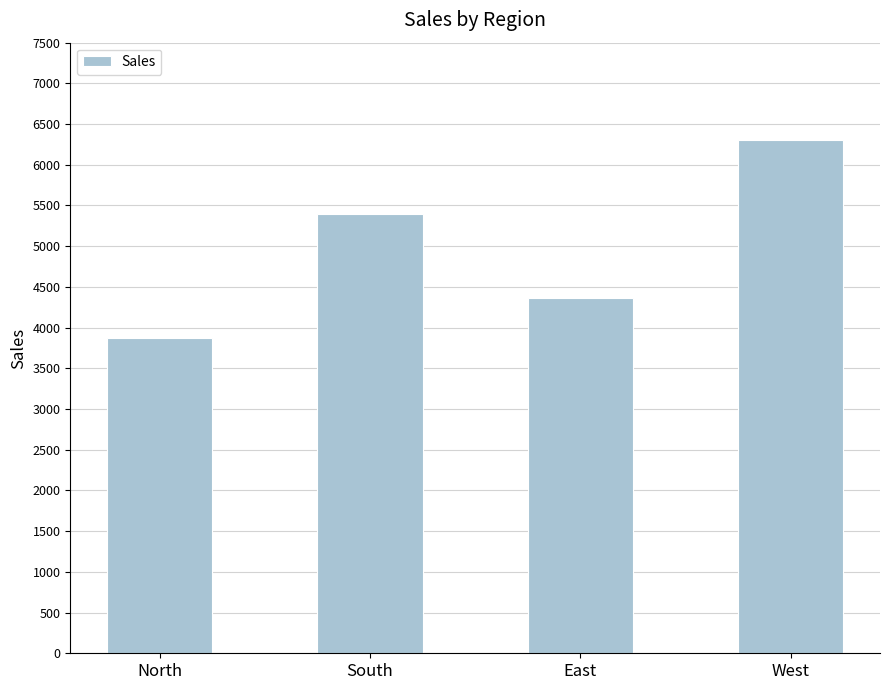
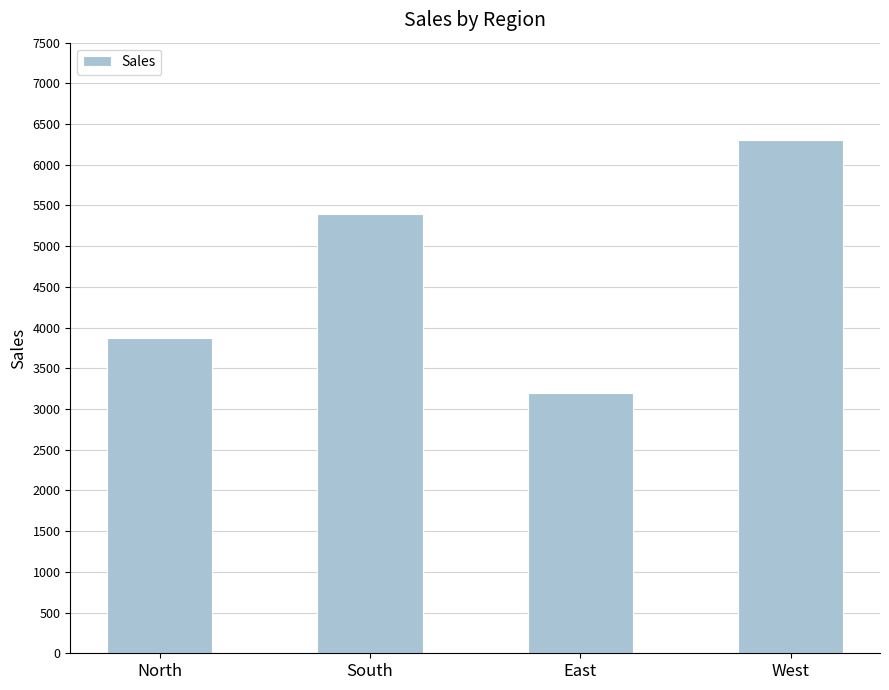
  {
    "North": 3900,
    "South": 5400,
-   "East": 4400,
+   "East": 3200,
    "West": 6300
  }
